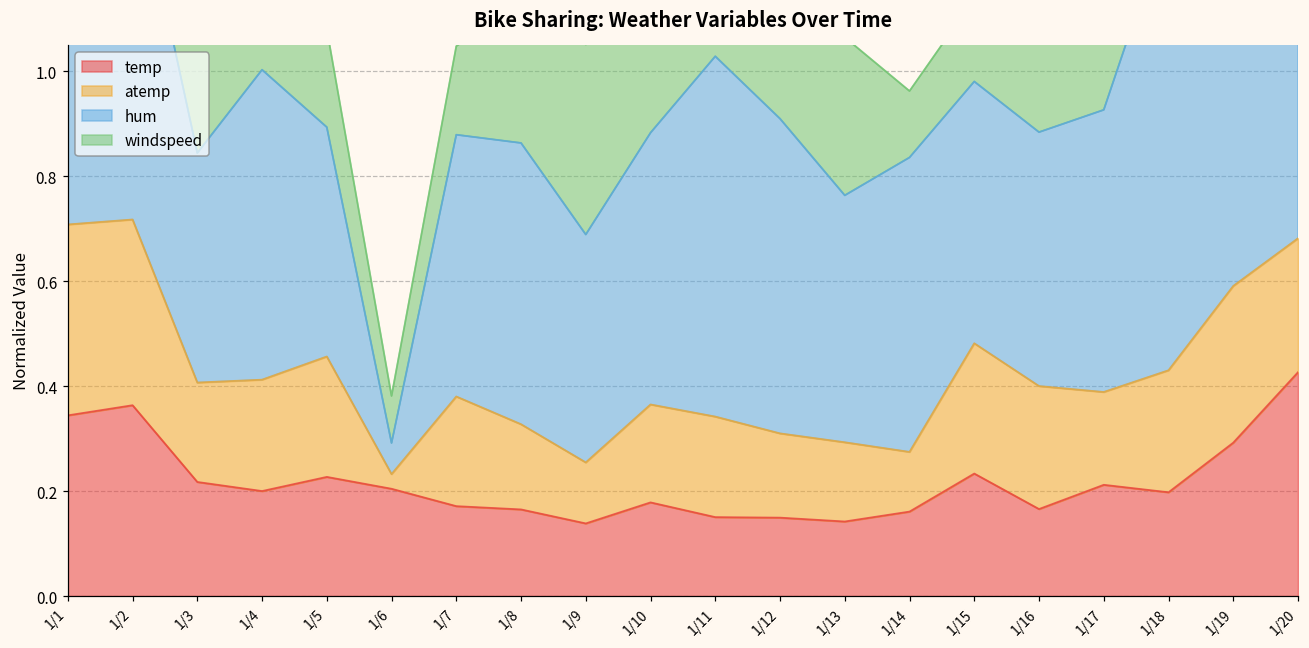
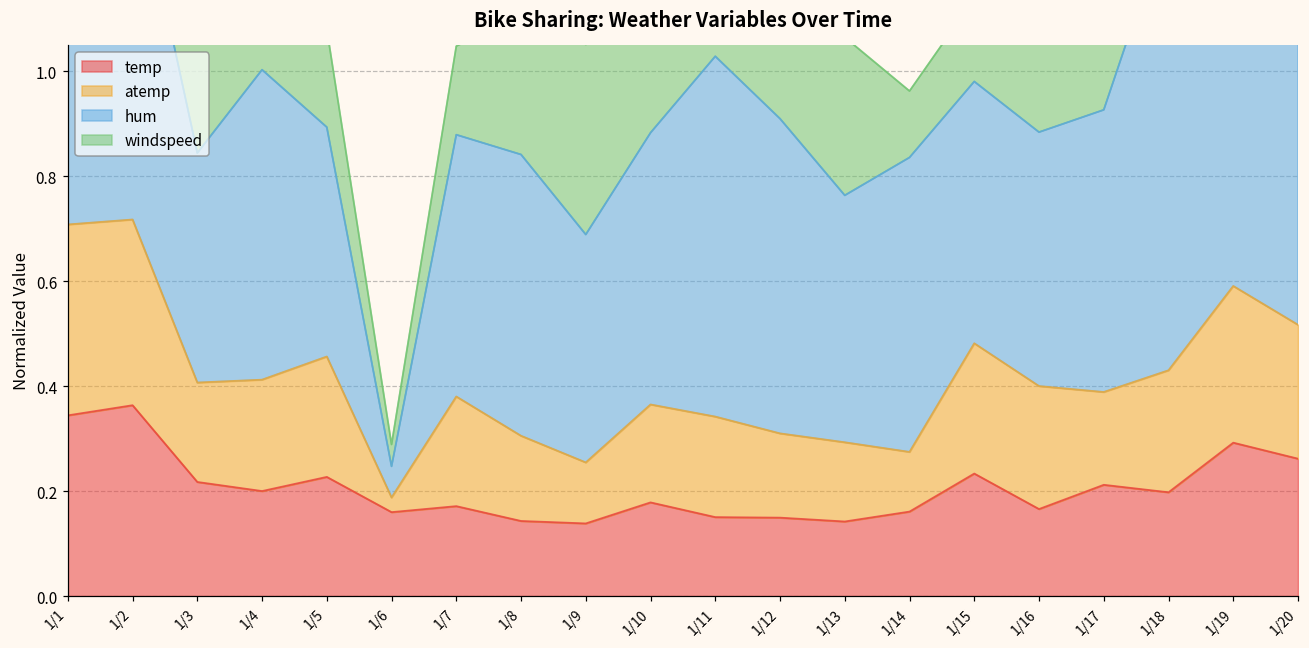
  {
    "temp": {
      "1/1": 0.34,
      "1/2": 0.36,
      "1/3": 0.22,
      "1/4": 0.20,
      "1/5": 0.23,
-     "1/6": 0.20,
+     "1/6": 0.16,
      "1/7": 0.17,
-     "1/8": 0.17,
+     "1/8": 0.14,
      "1/9": 0.14,
      "1/10": 0.18,
      "1/11": 0.15,
      "1/12": 0.15,
      "1/13": 0.14,
      "1/14": 0.16,
      "1/15": 0.23,
      "1/16": 0.17,
      "1/17": 0.21,
      "1/18": 0.20,
      "1/19": 0.29,
-     "1/20": 0.43
+     "1/20": 0.26
    },
    "atemp": {
      "1/1": 0.36,
      "1/2": 0.35,
      "1/3": 0.19,
      "1/4": 0.21,
      "1/5": 0.23,
      "1/6": 0.03,
      "1/7": 0.21,
      "1/8": 0.16,
      "1/9": 0.12,
      "1/10": 0.19,
      "1/11": 0.19,
      "1/12": 0.16,
      "1/13": 0.15,
      "1/14": 0.11,
      "1/15": 0.25,
      "1/16": 0.23,
      "1/17": 0.18,
      "1/18": 0.23,
      "1/19": 0.30,
      "1/20": 0.26
    },
    "hum": {
      "1/3": 0.44,
      "1/4": 0.59,
      "1/5": 0.44,
      "1/6": 0.06,
      "1/7": 0.50,
      "1/8": 0.54,
      "1/9": 0.43,
      "1/10": 0.52,
      "1/11": 0.69,
      "1/12": 0.60,
      "1/13": 0.47,
      "1/14": 0.56,
      "1/15": 0.50,
      "1/16": 0.48,
      "1/17": 0.54
    },
    "windspeed": {
-     "1/6": 0.09,
+     "1/6": 0.04,
      "1/7": 0.17,
      "1/9": 0.36,
      "1/14": 0.13
    }
  }
